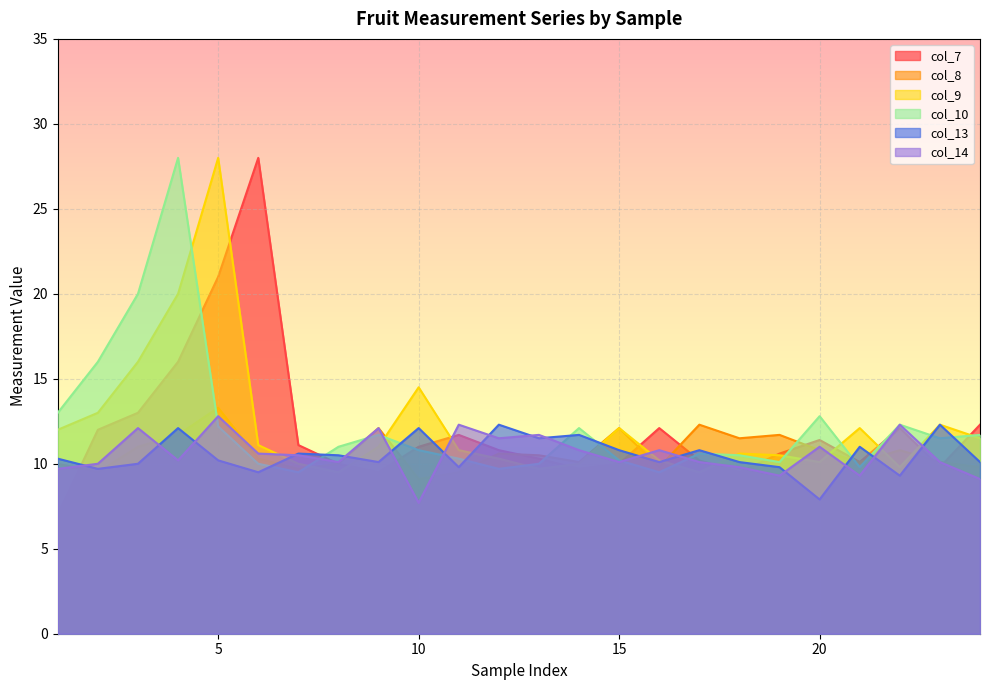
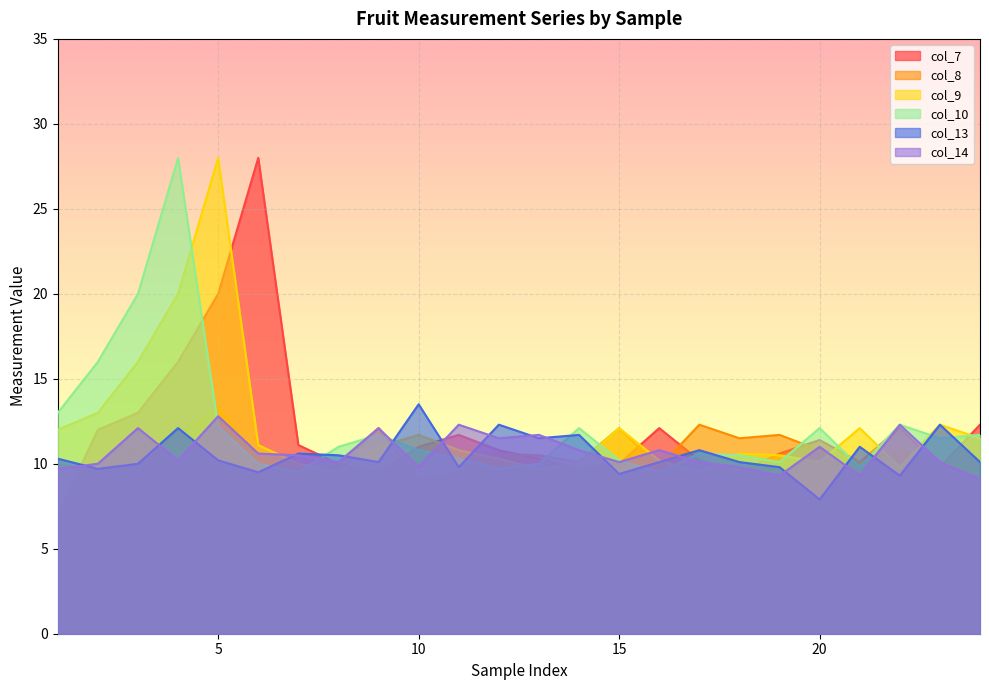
  {
    "col_7": {
-     "5": 21,
+     "5": 20,
      "10": 11,
      "20": 11.4
    },
    "col_8": {
      "5": 13.3,
      "10": 9.1,
      "20": 10.8
    },
    "col_9": {
      "5": 28.0,
-     "10": 14.5,
+     "10": 11.7,
      "20": 10.1
    },
    "col_10": {
      "5": 12.2,
      "10": 10.8,
-     "20": 12.8
+     "20": 12.1
    },
    "col_13": {
      "5": 10.2,
-     "10": 12.1,
-     "15": 10.8,
+     "10": 13.5,
+     "15": 9.4,
      "20": 7.9
    },
    "col_14": {
      "5": 12.8,
-     "10": 7.7,
+     "10": 9.8,
      "20": 11.0
    }
  }
